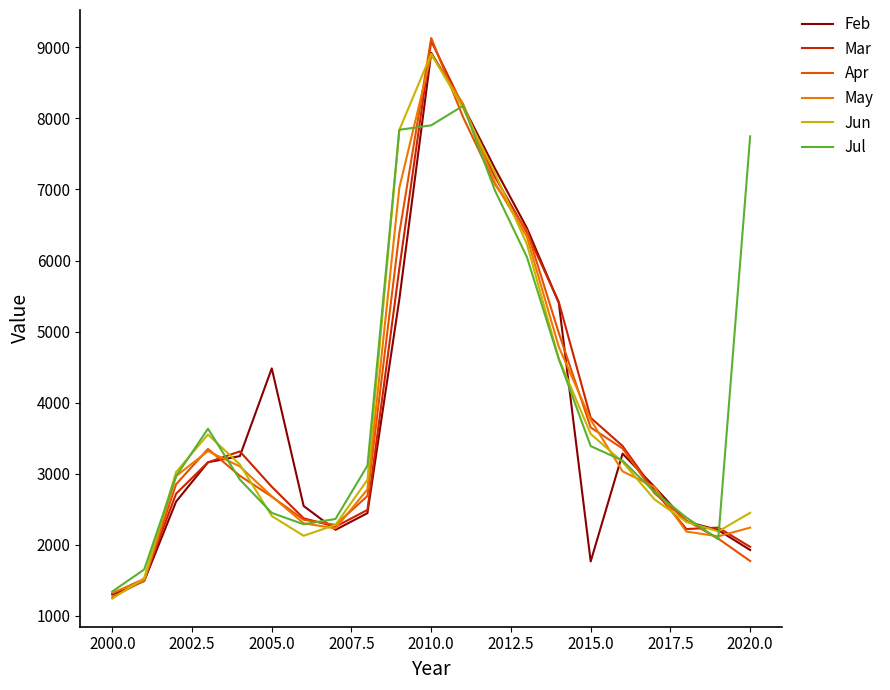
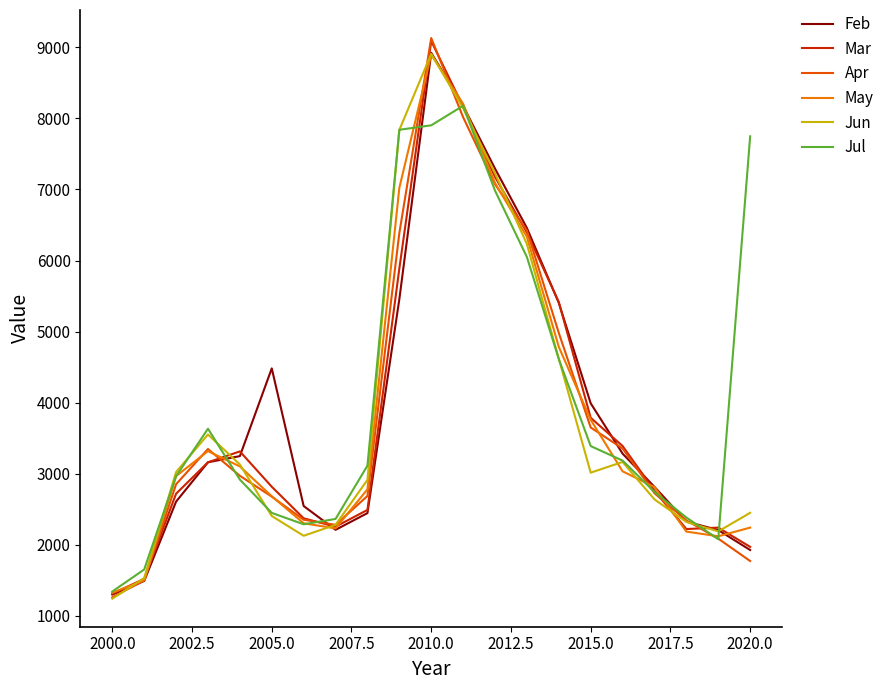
  {
    "Feb": {
      "2005.0": 4500,
-     "2015.0": 1800,
+     "2015.0": 4000,
      "2020.0": 1900
    },
    "Jun": {
      "2005.0": 2400,
-     "2015.0": 3600,
+     "2015.0": 3000,
      "2020.0": 2500
    },
    "Jul": {
      "2005.0": 2400,
      "2010.0": 7900,
      "2015.0": 3400,
      "2020.0": 7700
    }
  }
